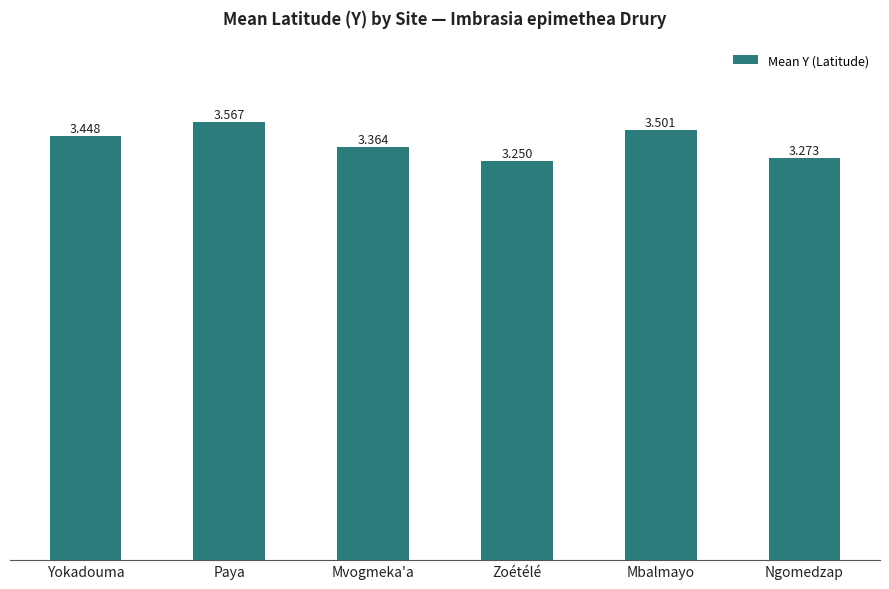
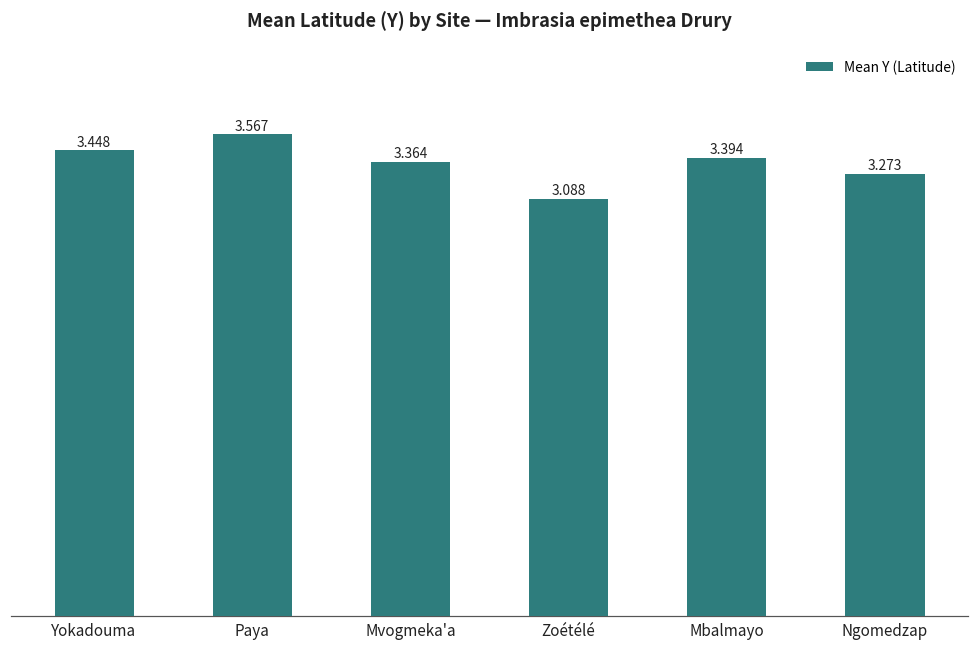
  {
    "Yokadouma": 3.448,
    "Paya": 3.567,
    "Mvogmeka'a": 3.364,
-   "Zoétélé": 3.250,
-   "Mbalmayo": 3.501,
+   "Zoétélé": 3.088,
+   "Mbalmayo": 3.394,
    "Ngomedzap": 3.273
  }
